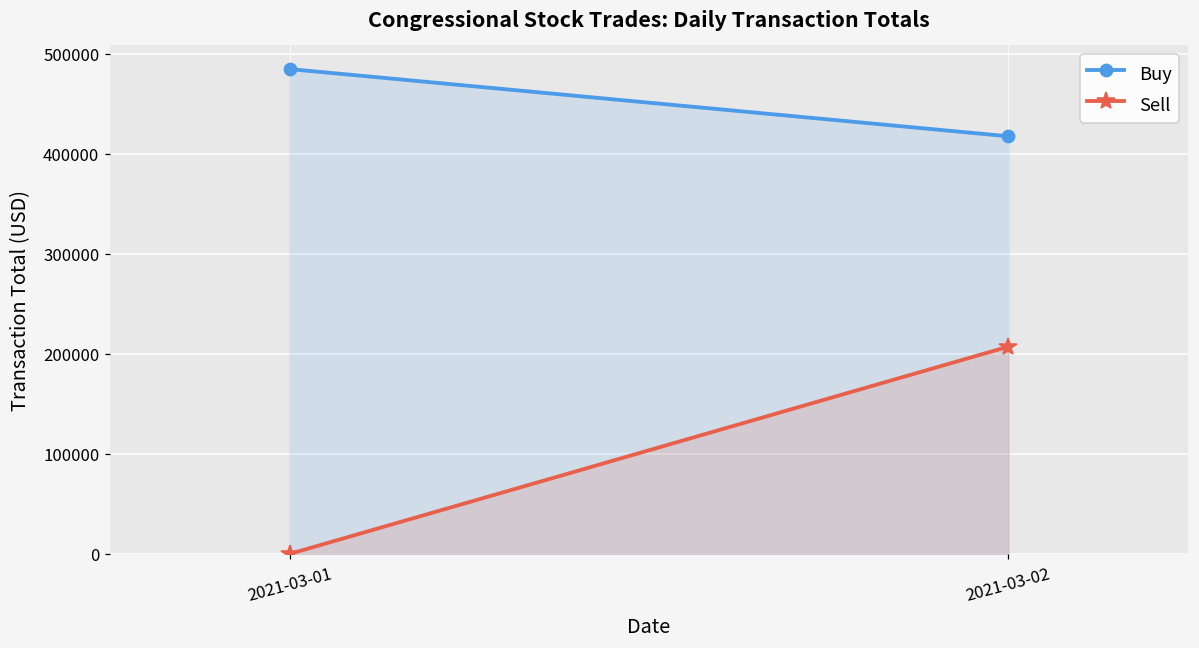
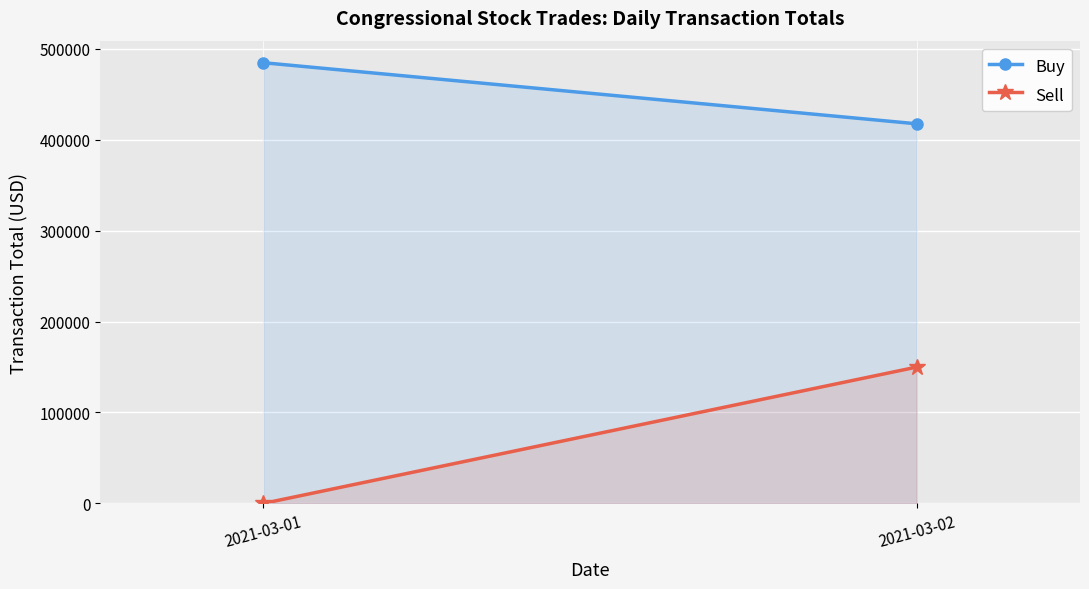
  {
    "Buy": {
      "2021-03-01": 480000,
      "2021-03-02": 420000
    },
    "Sell": {
      "2021-03-01": 0,
-     "2021-03-02": 210000
+     "2021-03-02": 150000
    }
  }
